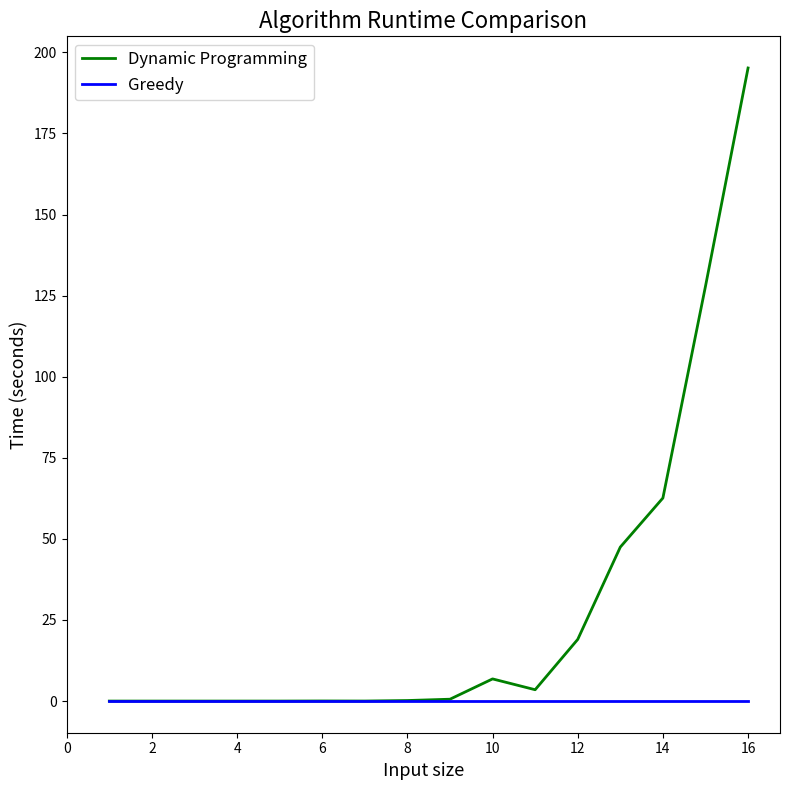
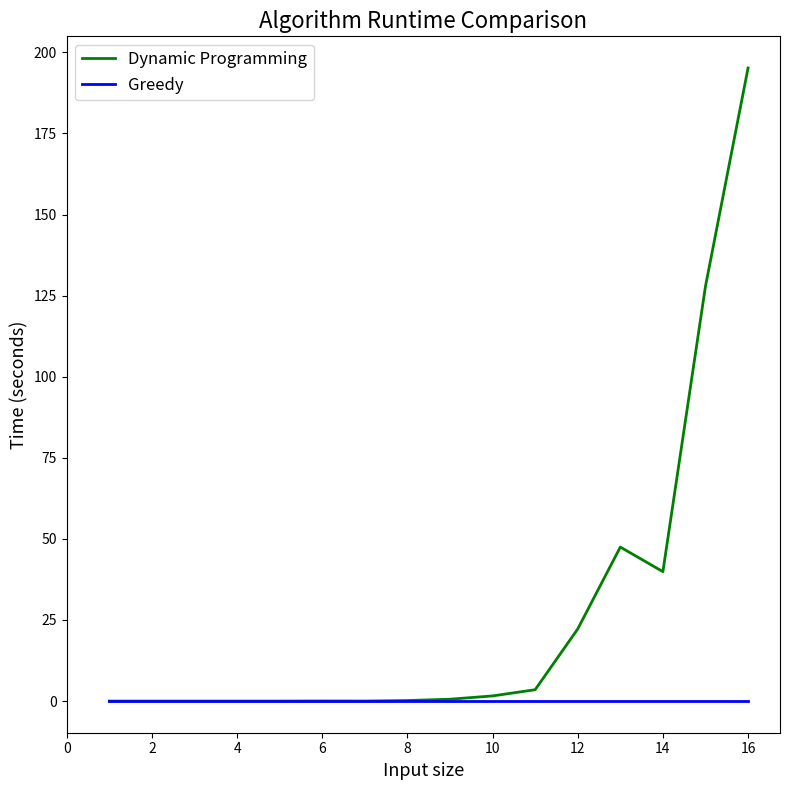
  {
    "Dynamic Programming": {
-     "10": 7,
-     "12": 19,
-     "14": 63,
+     "10": 2,
+     "12": 22,
+     "14": 40,
      "16": 195
    },
    "Greedy": {
      "10": 0,
      "12": 0,
      "14": 0,
      "16": 0
    }
  }
